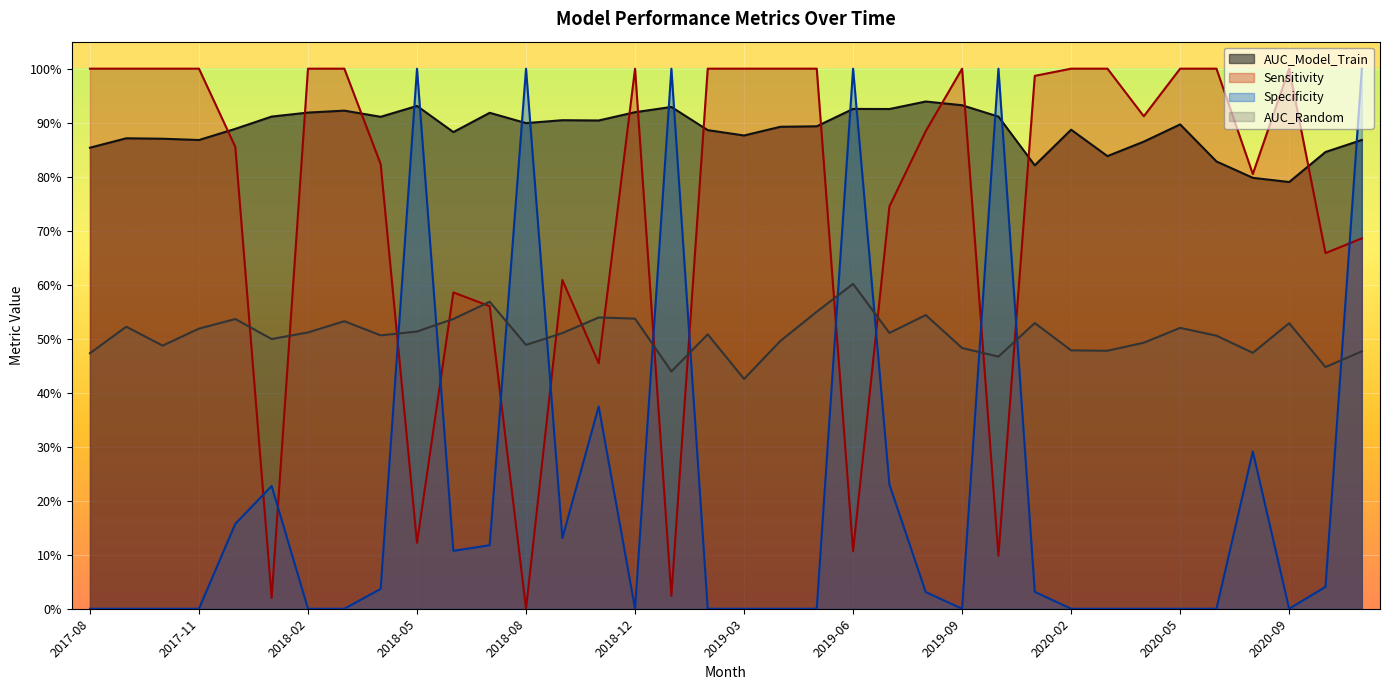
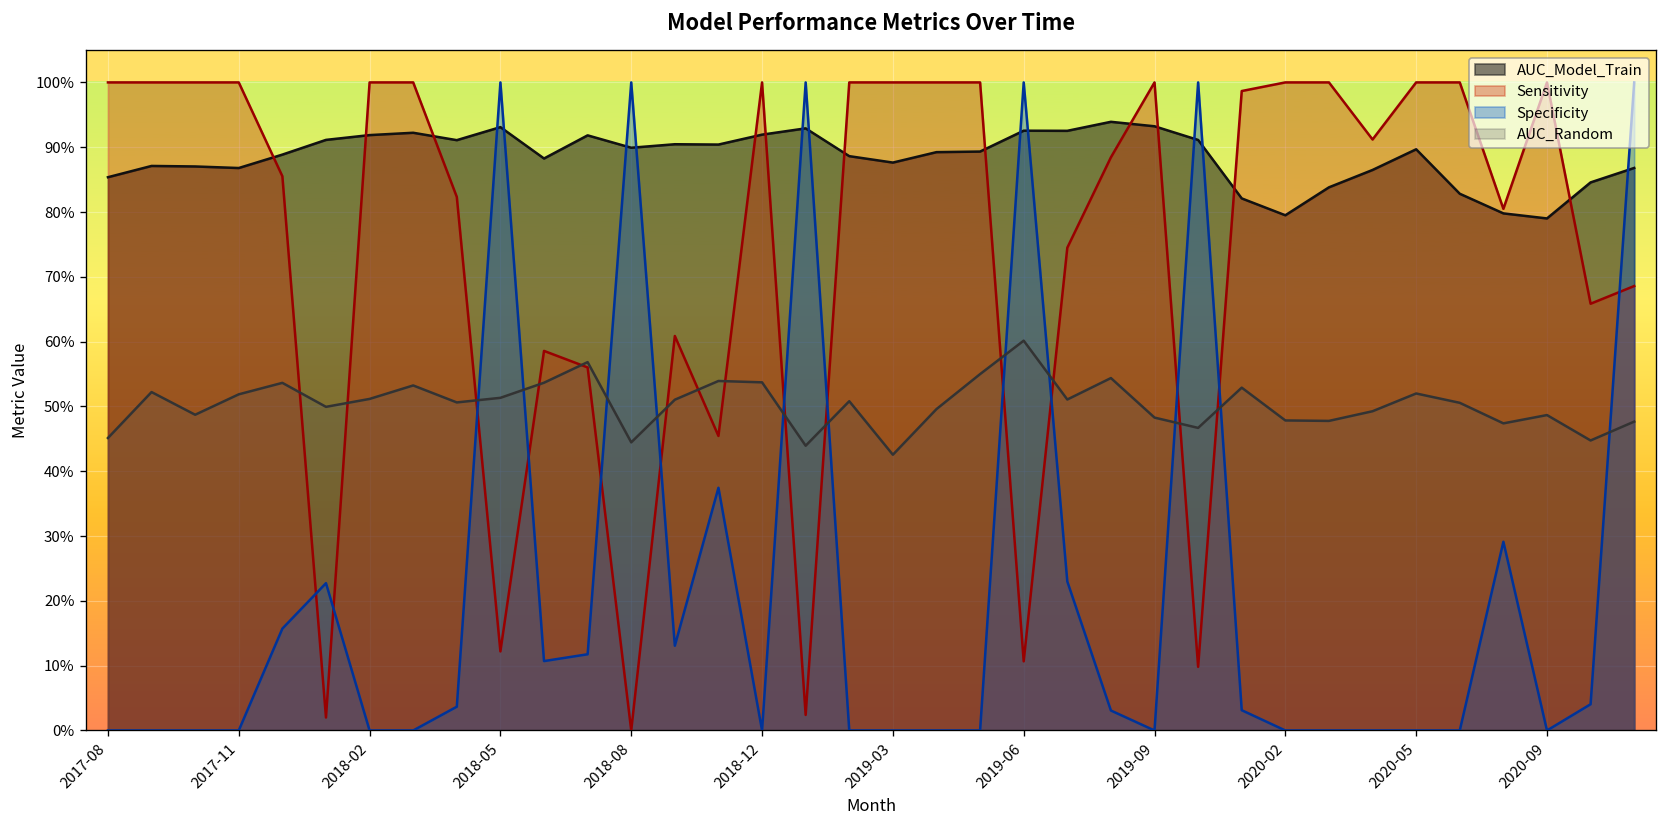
  {
    "AUC_Model_Train": {
      "2017-08": "85%",
      "2017-11": "87%",
      "2018-02": "92%",
      "2018-05": "93%",
      "2018-08": "90%",
      "2018-12": "92%",
      "2019-03": "88%",
      "2019-06": "93%",
      "2019-09": "93%",
-     "2020-02": "89%",
+     "2020-02": "80%",
      "2020-05": "90%",
      "2020-09": "79%"
    },
    "Sensitivity": {
      "2017-08": "100%",
      "2017-11": "100%",
      "2018-02": "100%",
      "2018-05": "12%",
      "2018-08": "0%",
      "2018-12": "100%",
      "2019-03": "100%",
      "2019-06": "11%",
      "2019-09": "100%",
      "2020-02": "100%",
      "2020-05": "100%"
    },
    "Specificity": {
      "2017-08": "0%",
      "2017-11": "0%",
      "2018-02": "0%",
      "2018-05": "100%",
      "2018-08": "100%",
      "2018-12": "0%",
      "2019-03": "0%",
      "2019-06": "100%",
      "2019-09": "0%",
      "2020-02": "0%",
      "2020-05": "0%",
      "2020-09": "0%"
    },
    "AUC_Random": {
-     "2017-08": "47%",
+     "2017-08": "45%",
      "2017-11": "52%",
      "2018-02": "51%",
      "2018-05": "51%",
-     "2018-08": "49%",
+     "2018-08": "44%",
      "2018-12": "54%",
      "2019-03": "43%",
      "2019-06": "60%",
      "2019-09": "48%",
      "2020-02": "48%",
      "2020-05": "52%",
-     "2020-09": "53%"
+     "2020-09": "49%"
    }
  }
